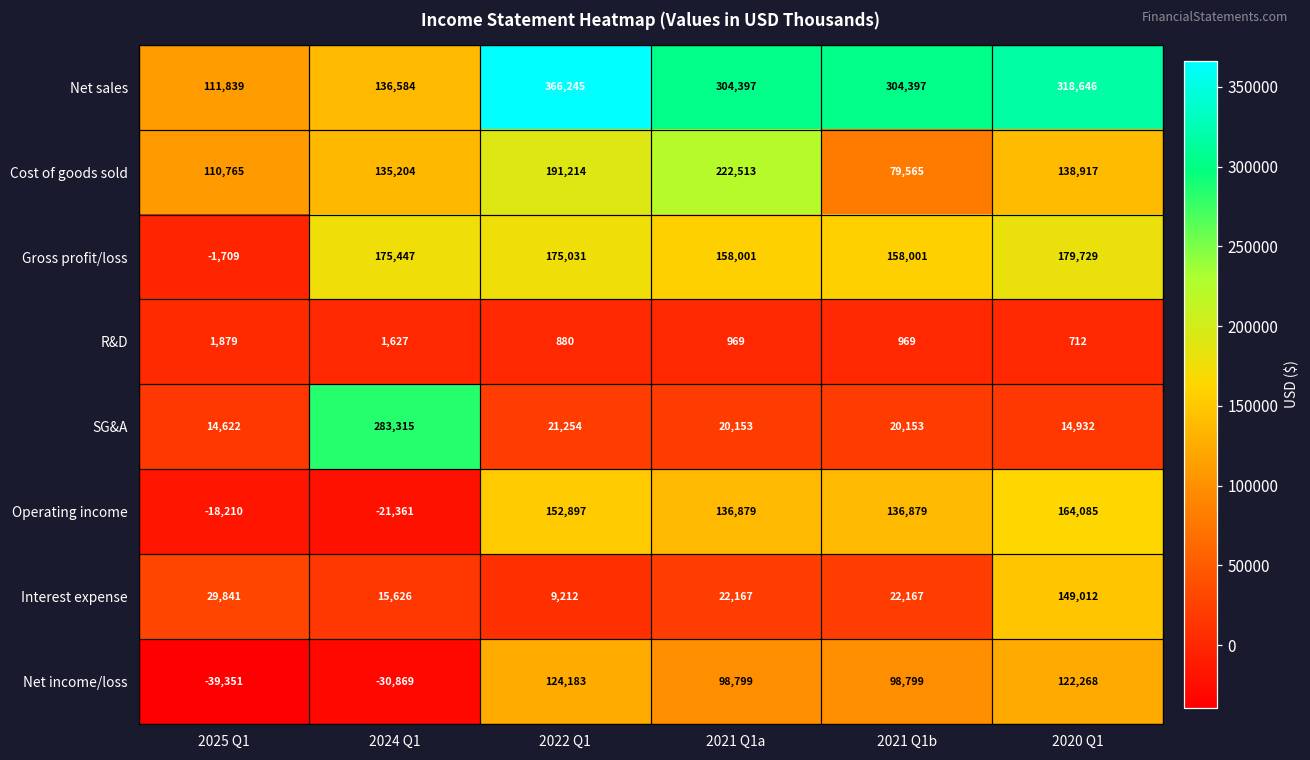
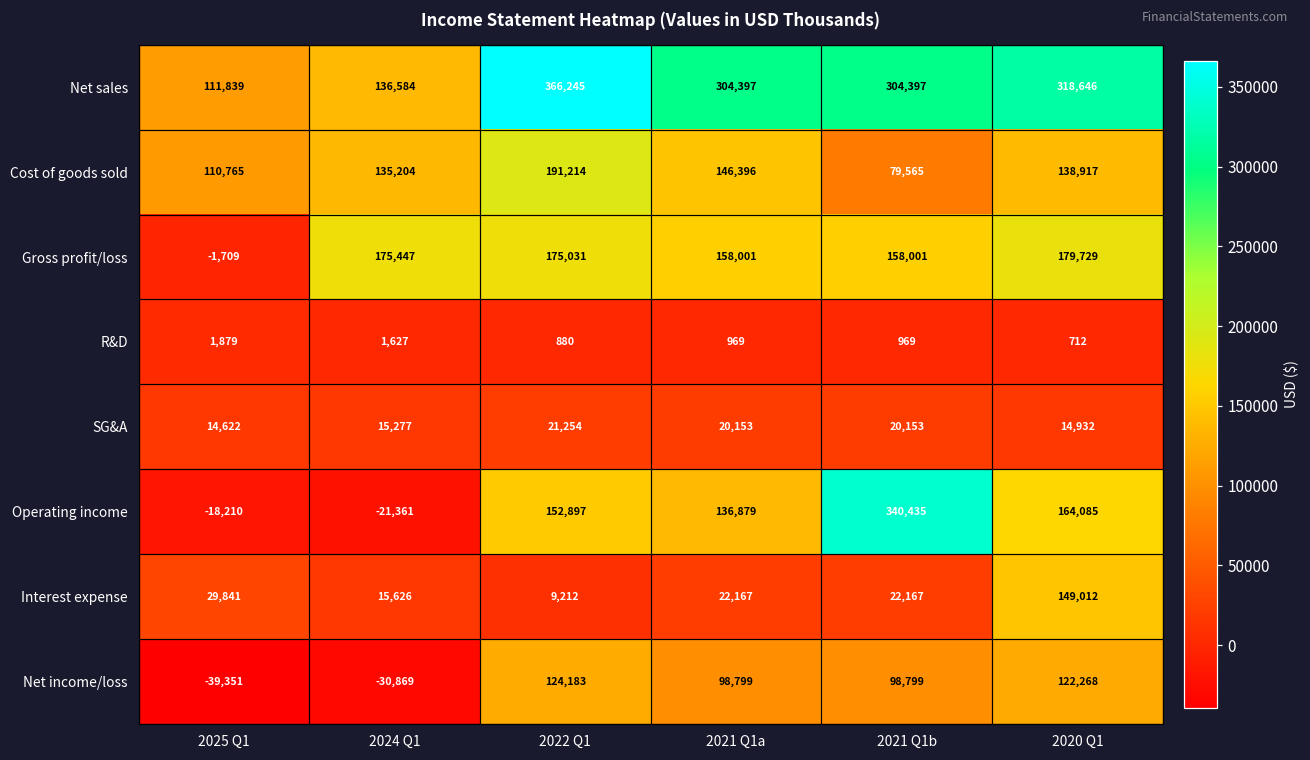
  {
    "Net sales": {
      "2025 Q1": "111,839",
      "2024 Q1": "136,584",
      "2022 Q1": "366,245",
      "2021 Q1a": "304,397",
      "2021 Q1b": "304,397",
      "2020 Q1": "318,646"
    },
    "Cost of goods sold": {
      "2025 Q1": "110,765",
      "2024 Q1": "135,204",
      "2022 Q1": "191,214",
-     "2021 Q1a": "222,513",
+     "2021 Q1a": "146,396",
      "2021 Q1b": "79,565",
      "2020 Q1": "138,917"
    },
    "Gross profit/loss": {
      "2025 Q1": "-1,709",
      "2024 Q1": "175,447",
      "2022 Q1": "175,031",
      "2021 Q1a": "158,001",
      "2021 Q1b": "158,001",
      "2020 Q1": "179,729"
    },
    "R&D": {
      "2025 Q1": "1,879",
      "2024 Q1": "1,627",
      "2022 Q1": "880",
      "2021 Q1a": "969",
      "2021 Q1b": "969",
      "2020 Q1": "712"
    },
    "SG&A": {
      "2025 Q1": "14,622",
-     "2024 Q1": "283,315",
+     "2024 Q1": "15,277",
      "2022 Q1": "21,254",
      "2021 Q1a": "20,153",
      "2021 Q1b": "20,153",
      "2020 Q1": "14,932"
    },
    "Operating income": {
      "2025 Q1": "-18,210",
      "2024 Q1": "-21,361",
      "2022 Q1": "152,897",
      "2021 Q1a": "136,879",
-     "2021 Q1b": "136,879",
+     "2021 Q1b": "340,435",
      "2020 Q1": "164,085"
    },
    "Interest expense": {
      "2025 Q1": "29,841",
      "2024 Q1": "15,626",
      "2022 Q1": "9,212",
      "2021 Q1a": "22,167",
      "2021 Q1b": "22,167",
      "2020 Q1": "149,012"
    },
    "Net income/loss": {
      "2025 Q1": "-39,351",
      "2024 Q1": "-30,869",
      "2022 Q1": "124,183",
      "2021 Q1a": "98,799",
      "2021 Q1b": "98,799",
      "2020 Q1": "122,268"
    }
  }
